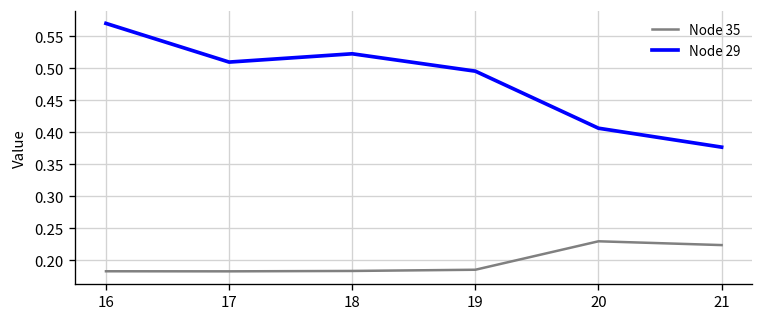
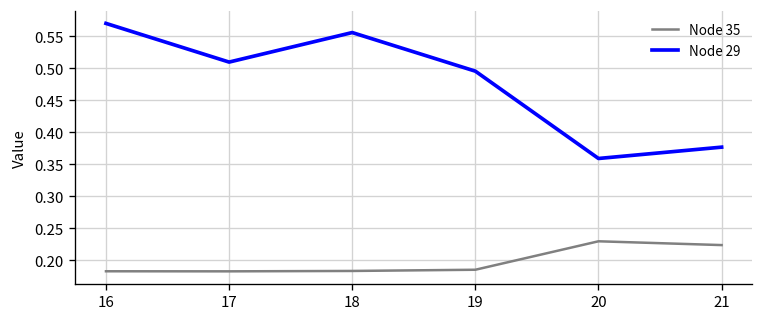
  {
    "Node 35": {
      "16": 0.18,
      "17": 0.18,
      "18": 0.18,
      "19": 0.19,
      "20": 0.23,
      "21": 0.22
    },
    "Node 29": {
      "16": 0.57,
      "17": 0.51,
-     "18": 0.52,
+     "18": 0.56,
      "19": 0.50,
-     "20": 0.41,
+     "20": 0.36,
      "21": 0.38
    }
  }
